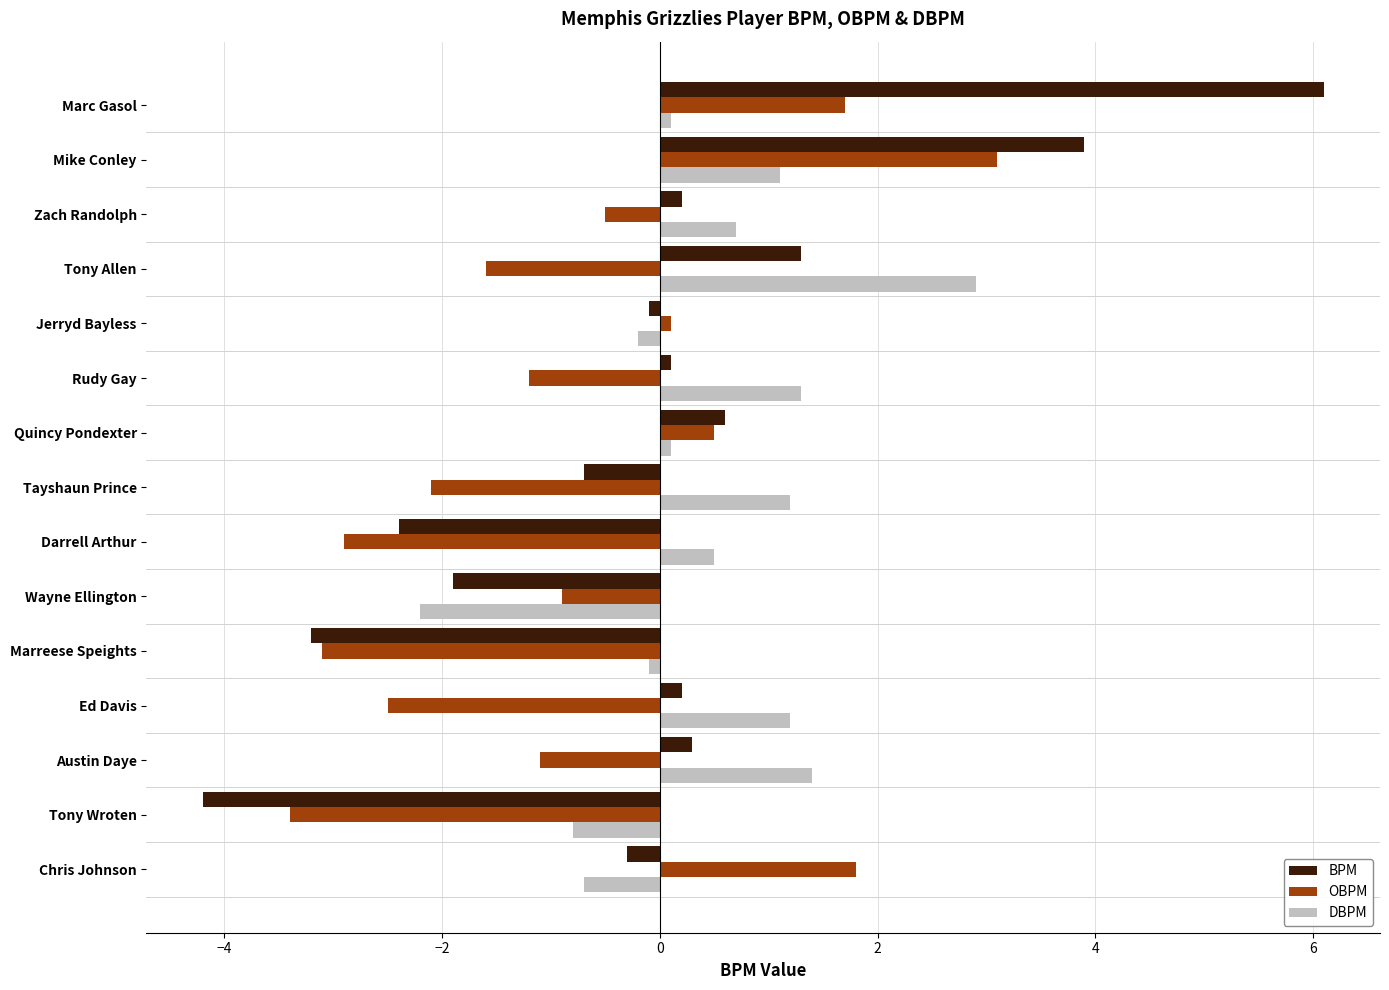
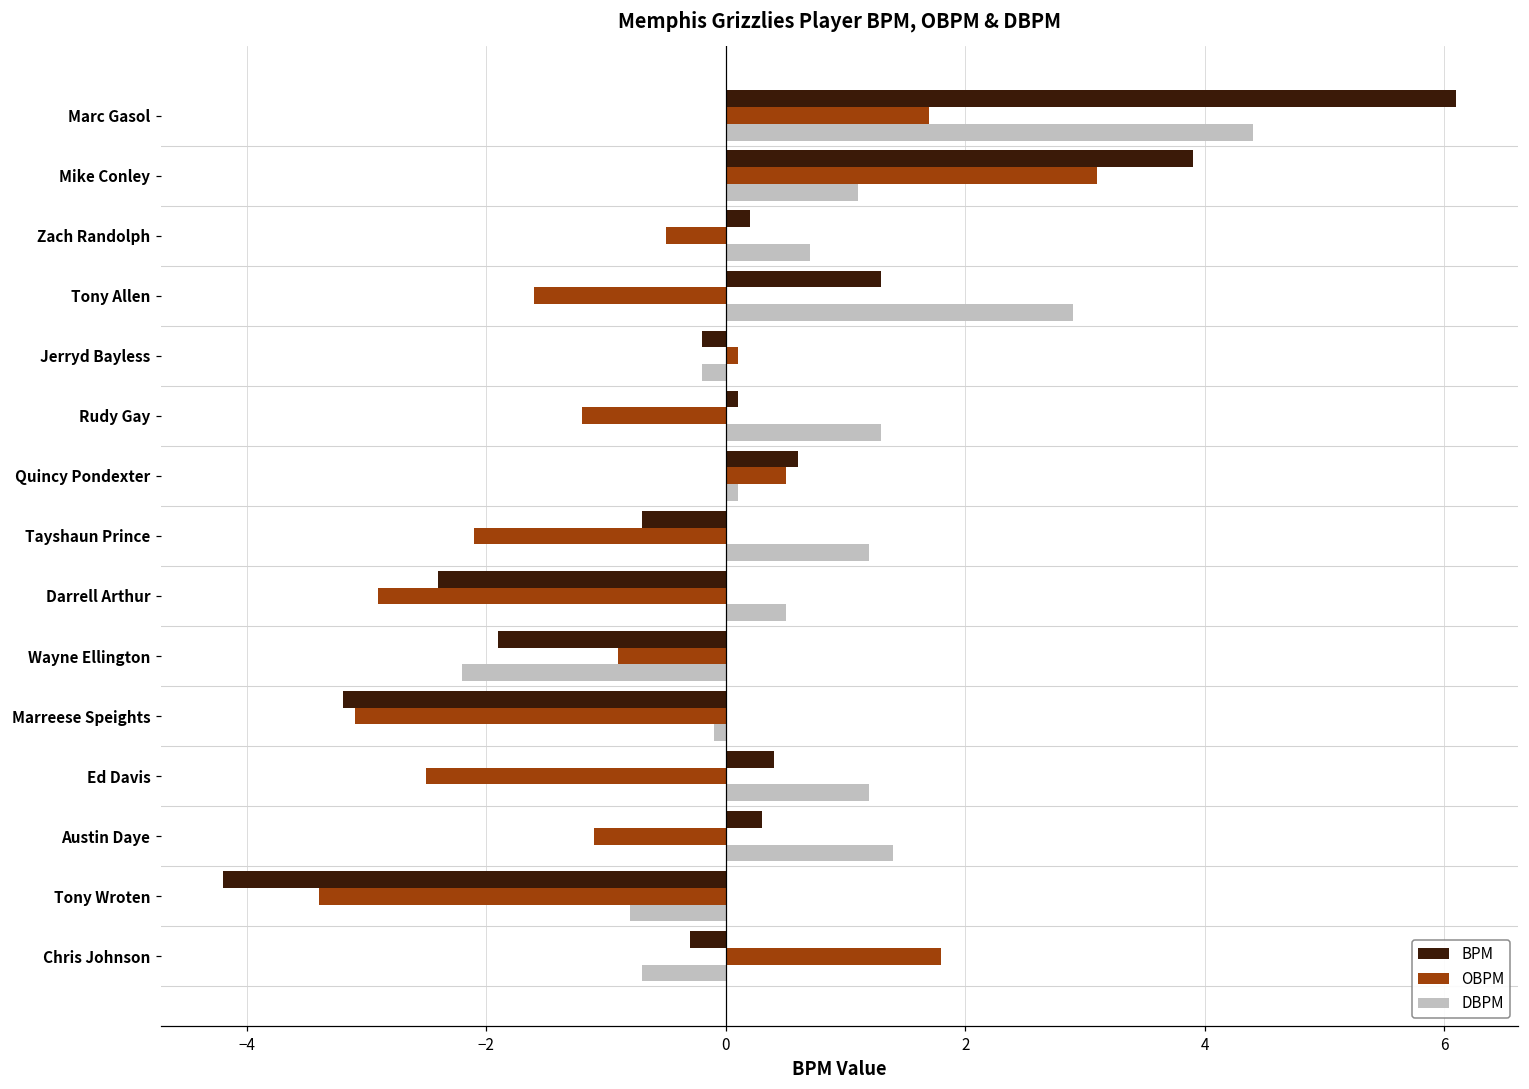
  {
    "BPM": {
      "Marc Gasol": 6.1,
      "Mike Conley": 3.9,
      "Zach Randolph": 0.2,
      "Tony Allen": 1.3,
-     "Jerryd Bayless": -0.1,
+     "Jerryd Bayless": -0.2,
      "Rudy Gay": 0.1,
      "Quincy Pondexter": 0.6,
      "Tayshaun Prince": -0.7,
      "Darrell Arthur": -2.4,
      "Wayne Ellington": -1.9,
      "Marreese Speights": -3.2,
-     "Ed Davis": 0.2,
+     "Ed Davis": 0.4,
      "Austin Daye": 0.3,
      "Tony Wroten": -4.2,
      "Chris Johnson": -0.3
    },
    "OBPM": {
      "Marc Gasol": 1.7,
      "Mike Conley": 3.1,
      "Zach Randolph": -0.5,
      "Tony Allen": -1.6,
      "Jerryd Bayless": 0.1,
      "Rudy Gay": -1.2,
      "Quincy Pondexter": 0.5,
      "Tayshaun Prince": -2.1,
      "Darrell Arthur": -2.9,
      "Wayne Ellington": -0.9,
      "Marreese Speights": -3.1,
      "Ed Davis": -2.5,
      "Austin Daye": -1.1,
      "Tony Wroten": -3.4,
      "Chris Johnson": 1.8
    },
    "DBPM": {
-     "Marc Gasol": 0.1,
+     "Marc Gasol": 4.4,
      "Mike Conley": 1.1,
      "Zach Randolph": 0.7,
      "Tony Allen": 2.9,
      "Jerryd Bayless": -0.2,
      "Rudy Gay": 1.3,
      "Quincy Pondexter": 0.1,
      "Tayshaun Prince": 1.2,
      "Darrell Arthur": 0.5,
      "Wayne Ellington": -2.2,
      "Marreese Speights": -0.1,
      "Ed Davis": 1.2,
      "Austin Daye": 1.4,
      "Tony Wroten": -0.8,
      "Chris Johnson": -0.7
    }
  }
